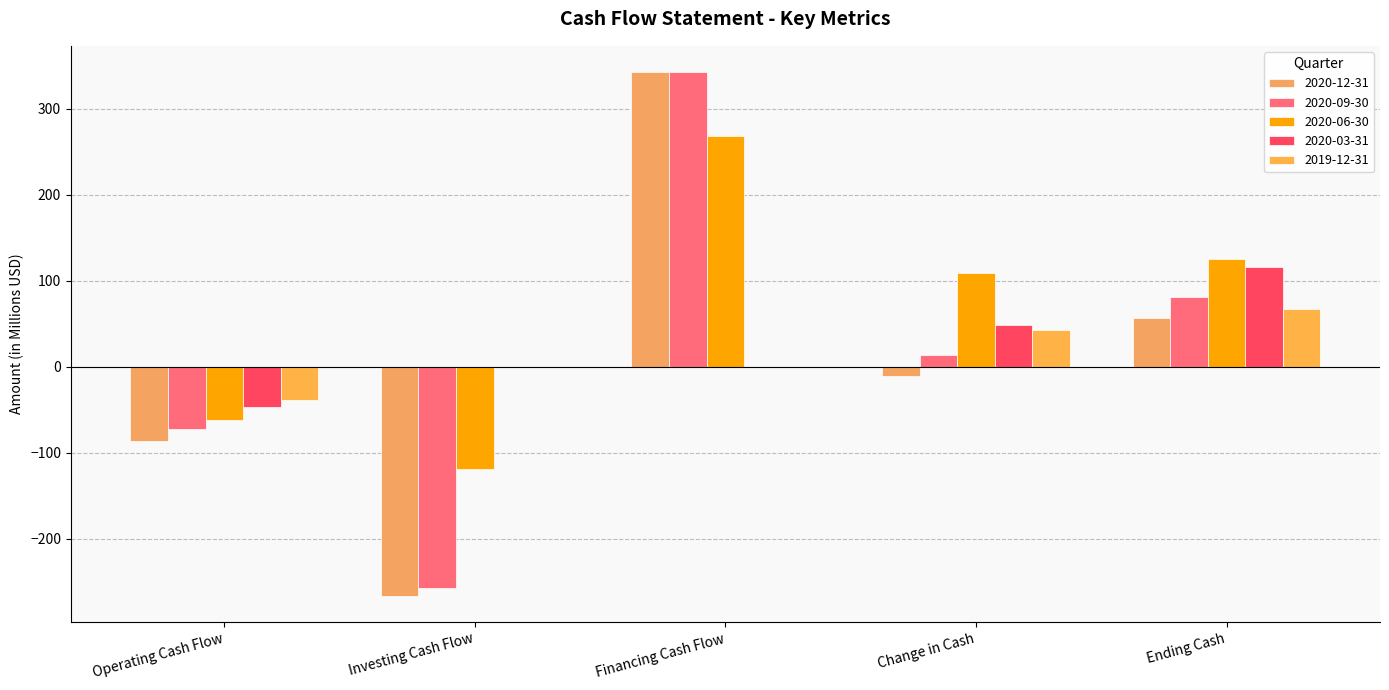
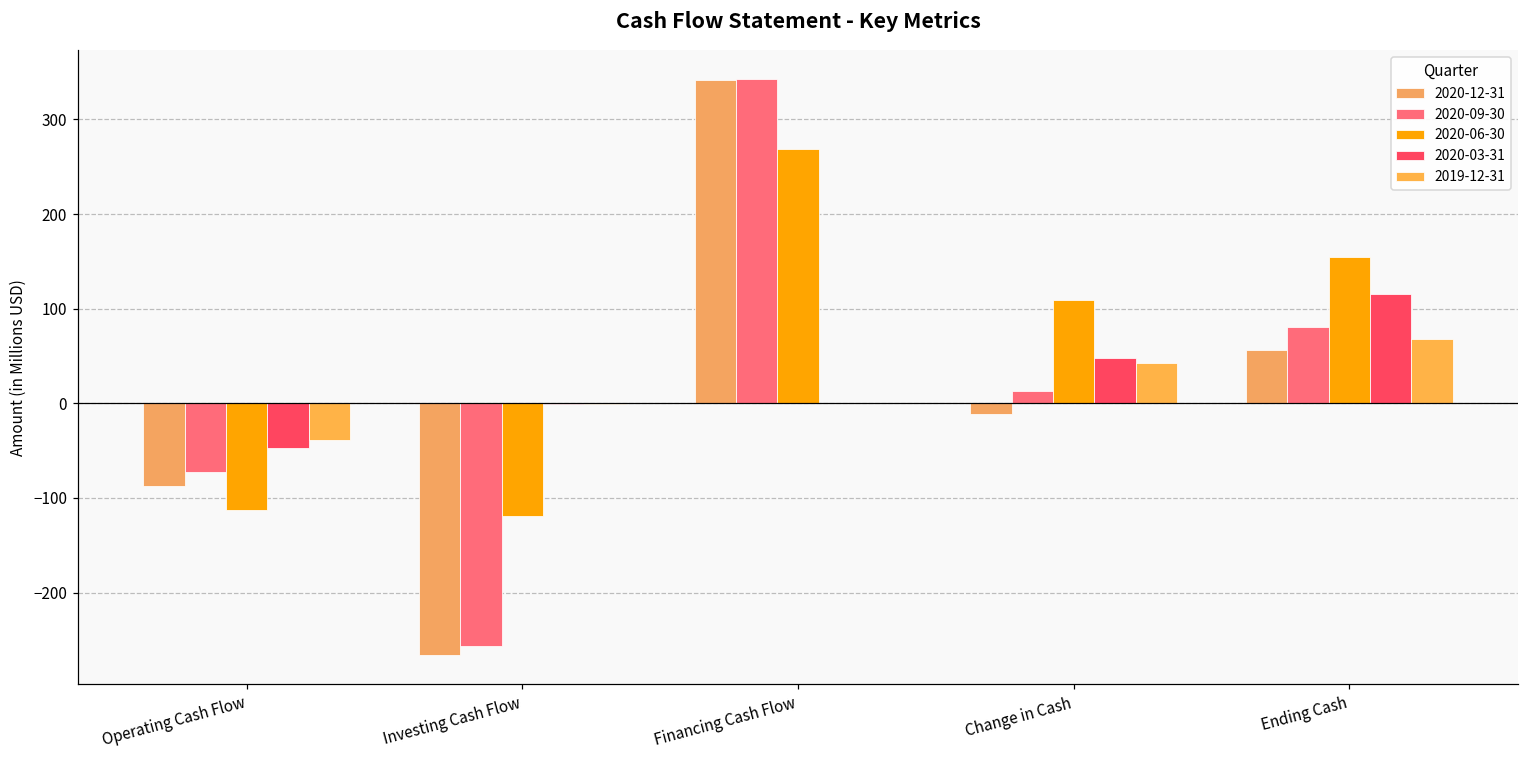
  {
    "2020-06-30": {
-     "Operating Cash Flow": -60,
+     "Operating Cash Flow": -110,
      "Investing Cash Flow": -120,
      "Financing Cash Flow": 270,
      "Change in Cash": 110,
-     "Ending Cash": 120
+     "Ending Cash": 150
    }
  }
